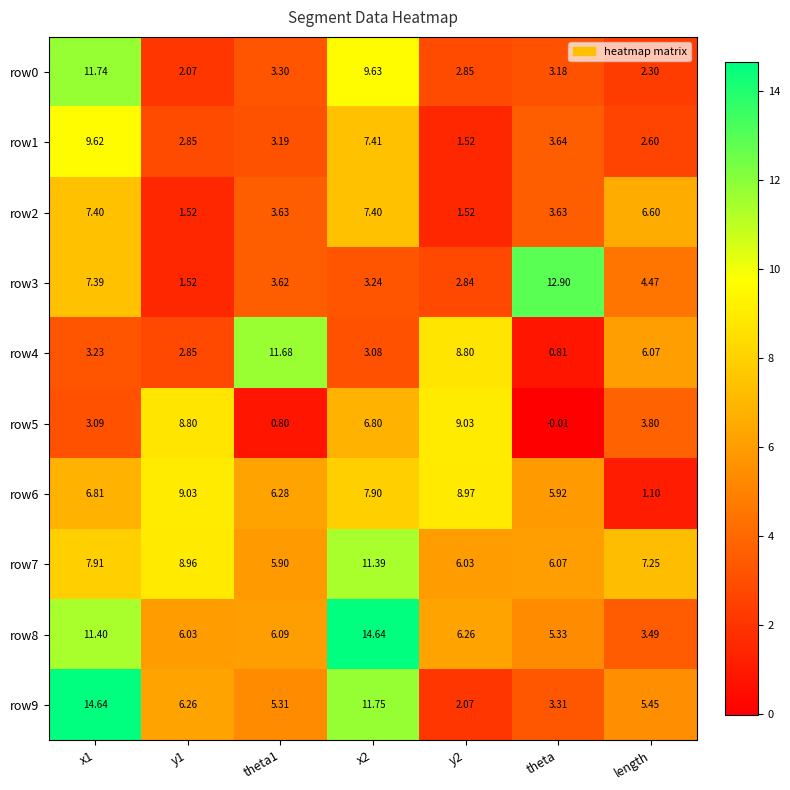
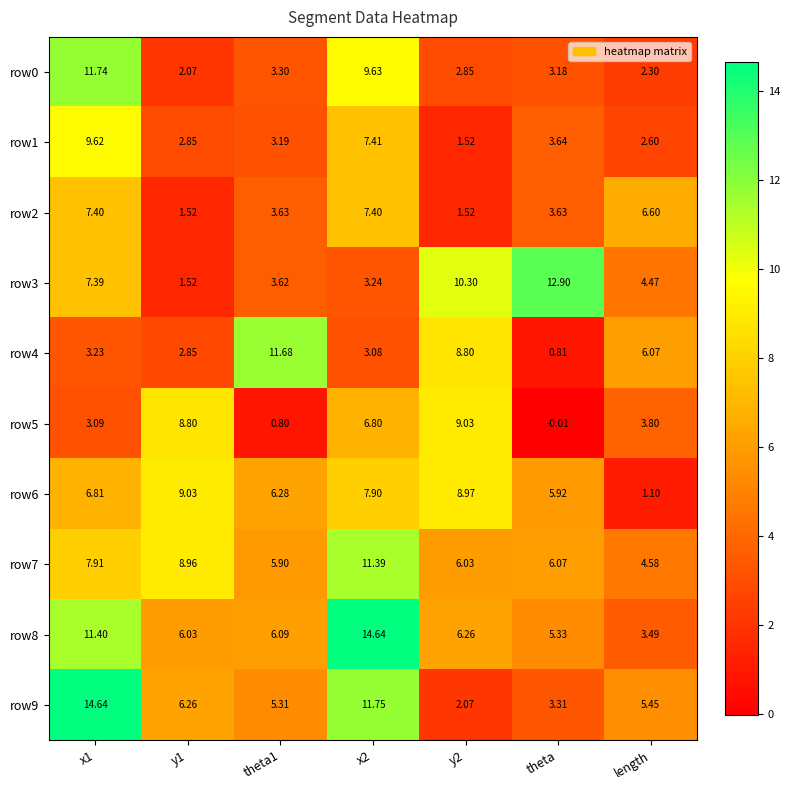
  {
    "row0": {
      "x1": 11.74,
      "y1": 2.07,
      "theta1": 3.30,
      "x2": 9.63,
      "y2": 2.85,
      "theta": 3.18,
      "length": 2.30
    },
    "row1": {
      "x1": 9.62,
      "y1": 2.85,
      "theta1": 3.19,
      "x2": 7.41,
      "y2": 1.52,
      "theta": 3.64,
      "length": 2.60
    },
    "row2": {
      "x1": 7.40,
      "y1": 1.52,
      "theta1": 3.63,
      "x2": 7.40,
      "y2": 1.52,
      "theta": 3.63,
      "length": 6.60
    },
    "row3": {
      "x1": 7.39,
      "y1": 1.52,
      "theta1": 3.62,
      "x2": 3.24,
-     "y2": 2.84,
+     "y2": 10.30,
      "theta": 12.90,
      "length": 4.47
    },
    "row4": {
      "x1": 3.23,
      "y1": 2.85,
      "theta1": 11.68,
      "x2": 3.08,
      "y2": 8.80,
      "theta": 0.81,
      "length": 6.07
    },
    "row5": {
      "x1": 3.09,
      "y1": 8.80,
      "theta1": 0.80,
      "x2": 6.80,
      "y2": 9.03,
      "theta": -0.01,
      "length": 3.80
    },
    "row6": {
      "x1": 6.81,
      "y1": 9.03,
      "theta1": 6.28,
      "x2": 7.90,
      "y2": 8.97,
      "theta": 5.92,
      "length": 1.10
    },
    "row7": {
      "x1": 7.91,
      "y1": 8.96,
      "theta1": 5.90,
      "x2": 11.39,
      "y2": 6.03,
      "theta": 6.07,
-     "length": 7.25
+     "length": 4.58
    },
    "row8": {
      "x1": 11.40,
      "y1": 6.03,
      "theta1": 6.09,
      "x2": 14.64,
      "y2": 6.26,
      "theta": 5.33,
      "length": 3.49
    },
    "row9": {
      "x1": 14.64,
      "y1": 6.26,
      "theta1": 5.31,
      "x2": 11.75,
      "y2": 2.07,
      "theta": 3.31,
      "length": 5.45
    }
  }
